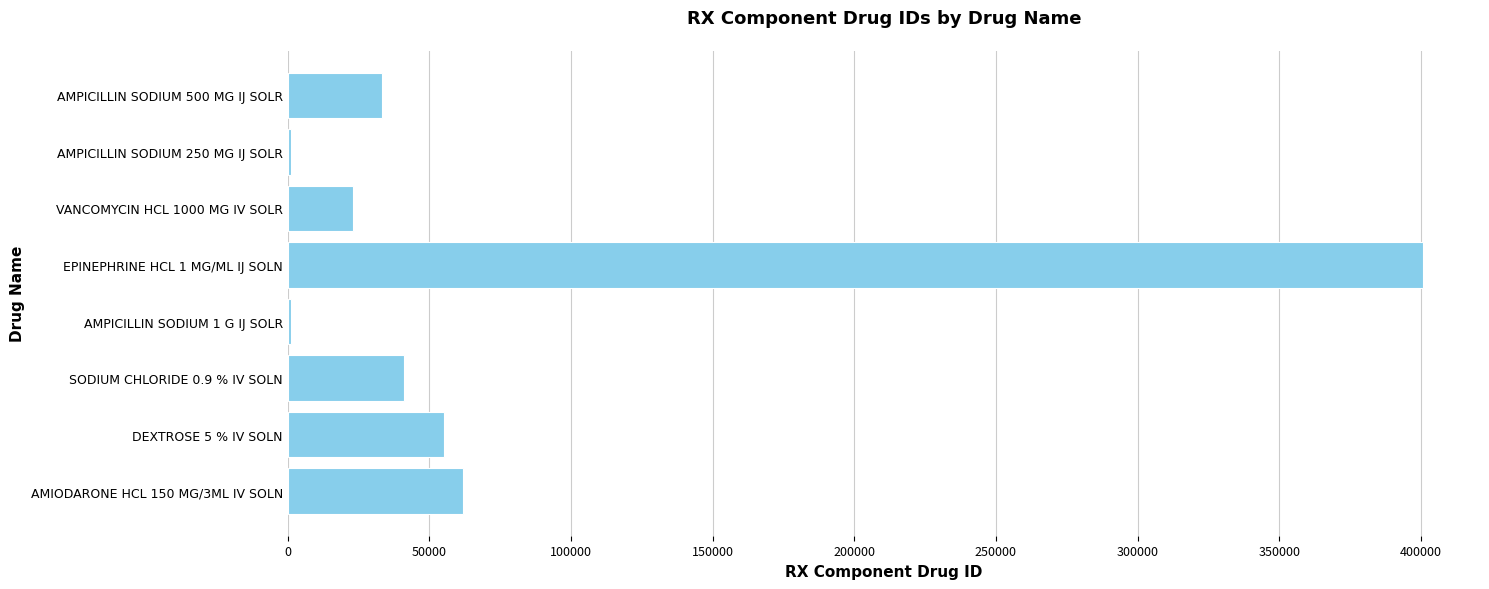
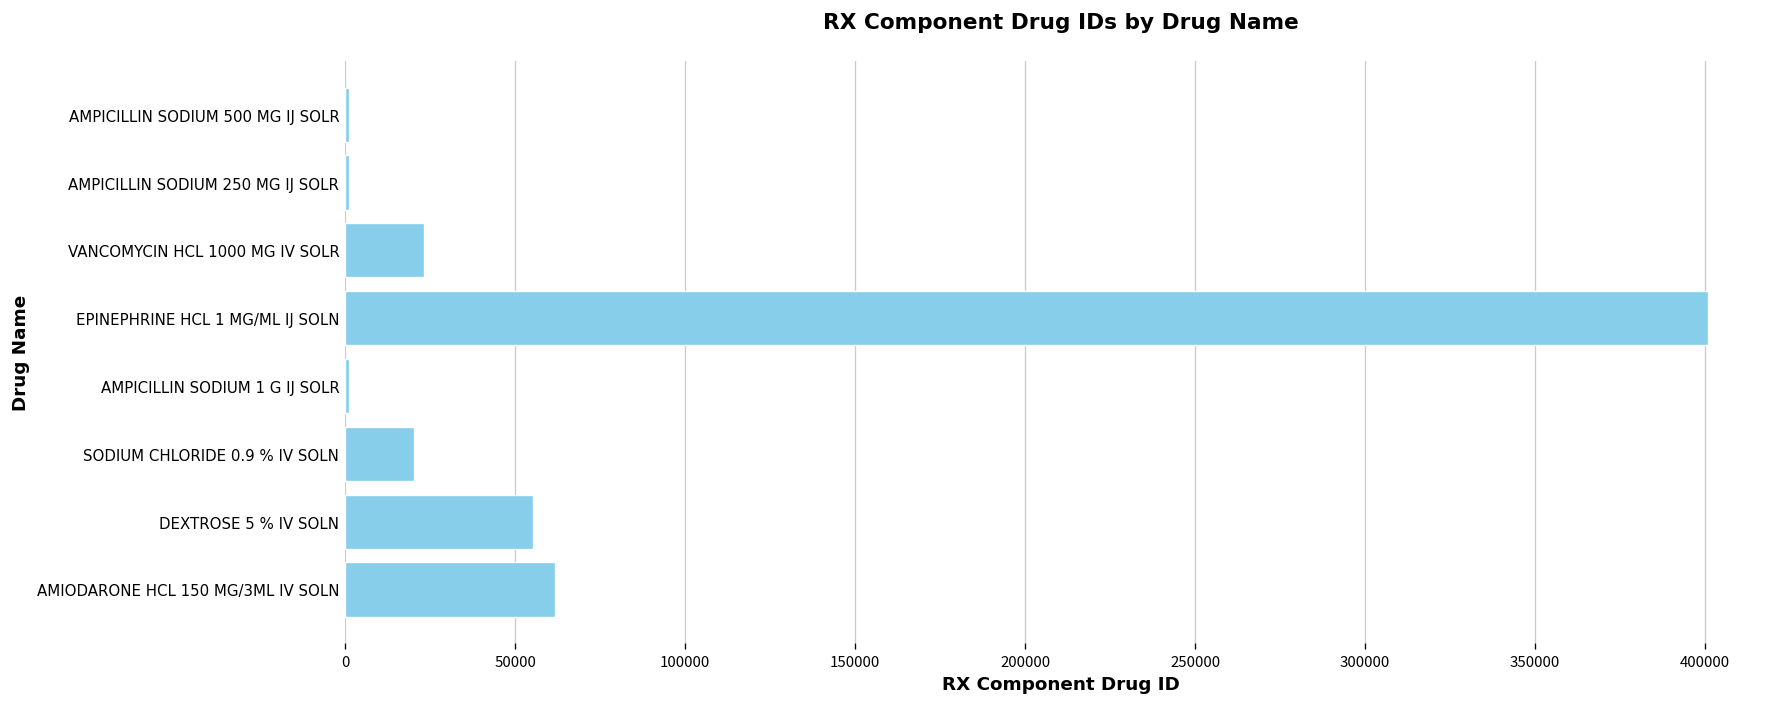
  {
-   "AMPICILLIN SODIUM 500 MG IJ SOLR": 33000,
+   "AMPICILLIN SODIUM 500 MG IJ SOLR": 1000,
    "AMPICILLIN SODIUM 250 MG IJ SOLR": 1000,
    "VANCOMYCIN HCL 1000 MG IV SOLR": 23000,
    "EPINEPHRINE HCL 1 MG/ML IJ SOLN": 401000,
    "AMPICILLIN SODIUM 1 G IJ SOLR": 1000,
-   "SODIUM CHLORIDE 0.9 % IV SOLN": 41000,
+   "SODIUM CHLORIDE 0.9 % IV SOLN": 20000,
    "DEXTROSE 5 % IV SOLN": 55000,
    "AMIODARONE HCL 150 MG/3ML IV SOLN": 62000
  }
